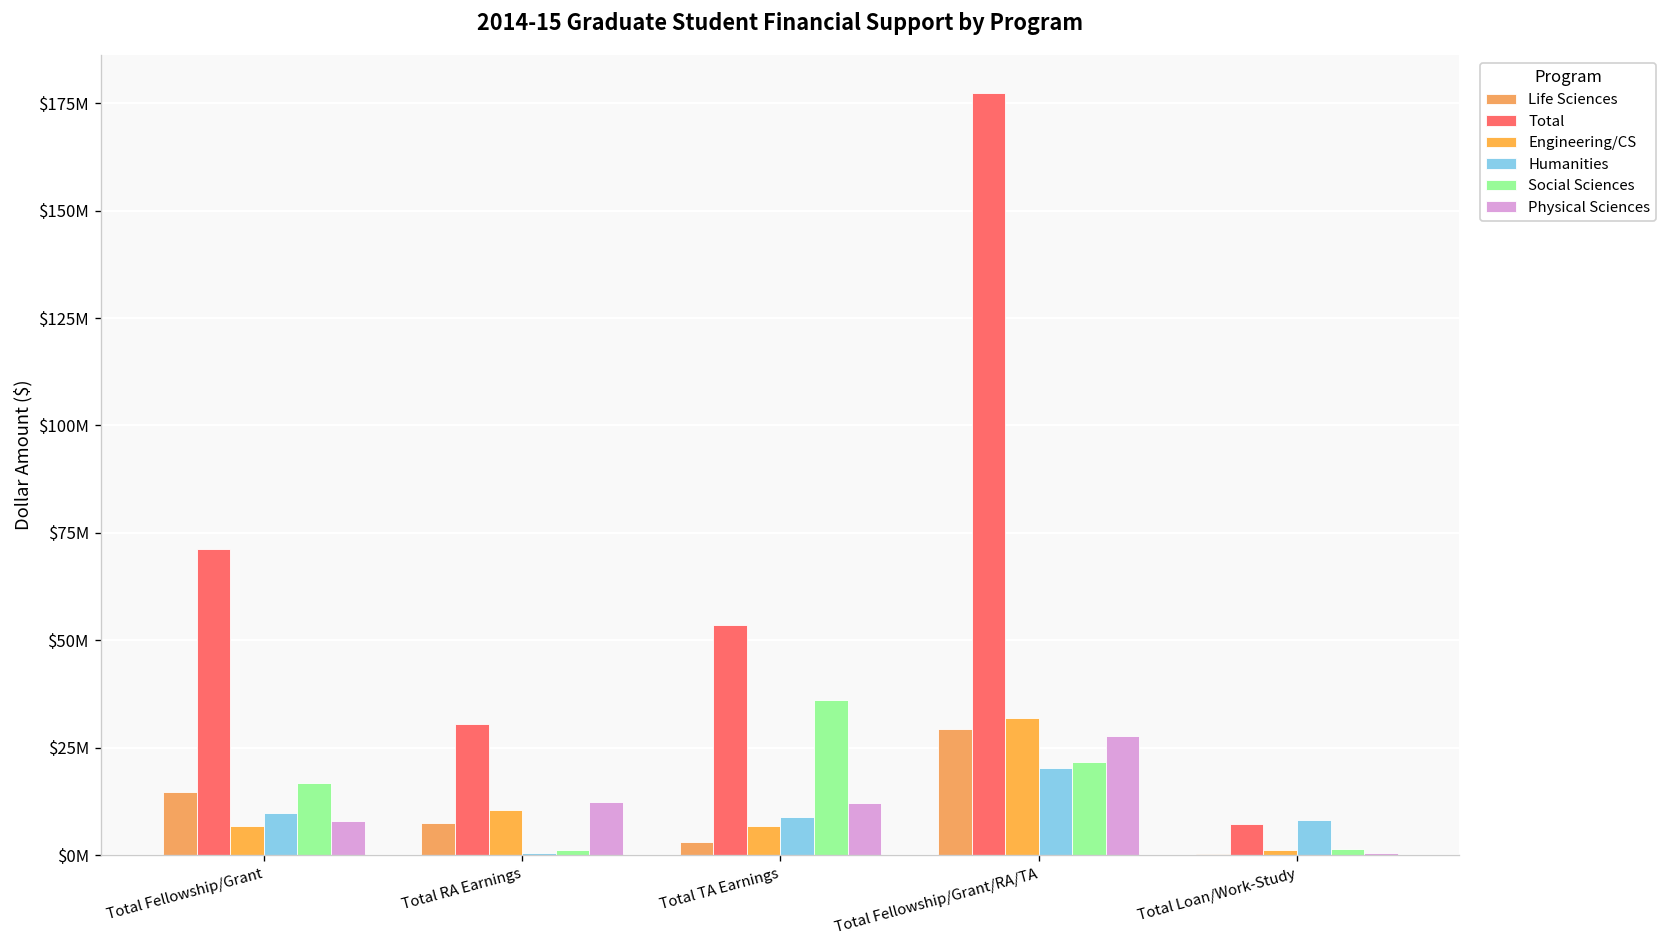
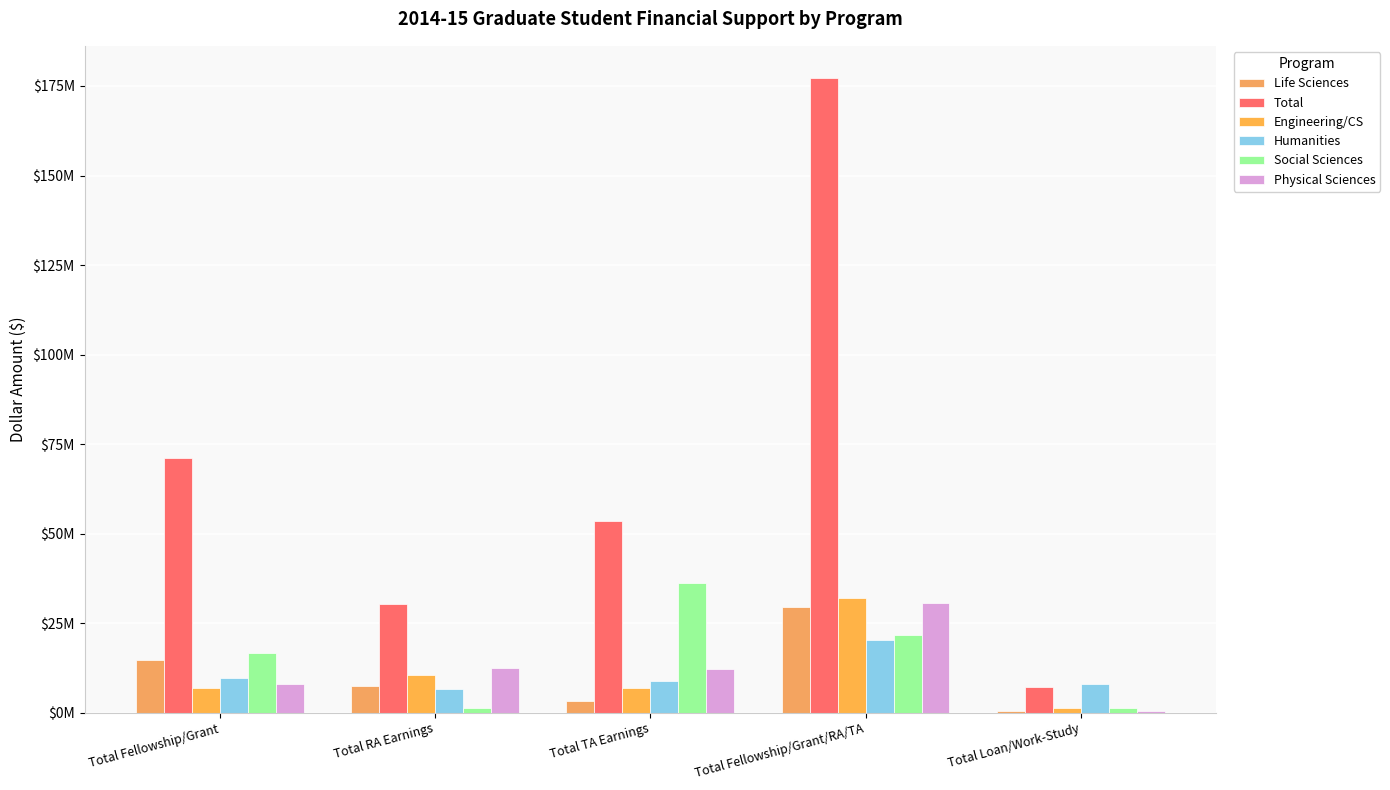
  {
    "Humanities": {
      "Total Fellowship/Grant": "$10000000",
-     "Total RA Earnings": "$1000000",
+     "Total RA Earnings": "$7000000",
      "Total TA Earnings": "$9000000",
      "Total Fellowship/Grant/RA/TA": "$20000000",
      "Total Loan/Work-Study": "$8000000"
    },
    "Social Sciences": {
      "Total Fellowship/Grant": "$17000000",
      "Total RA Earnings": "$1000000",
      "Total TA Earnings": "$36000000",
      "Total Fellowship/Grant/RA/TA": "$22000000",
      "Total Loan/Work-Study": "$1000000"
    },
    "Physical Sciences": {
      "Total Fellowship/Grant": "$8000000",
      "Total RA Earnings": "$12000000",
      "Total TA Earnings": "$12000000",
-     "Total Fellowship/Grant/RA/TA": "$28000000"
+     "Total Fellowship/Grant/RA/TA": "$31000000"
    }
  }
